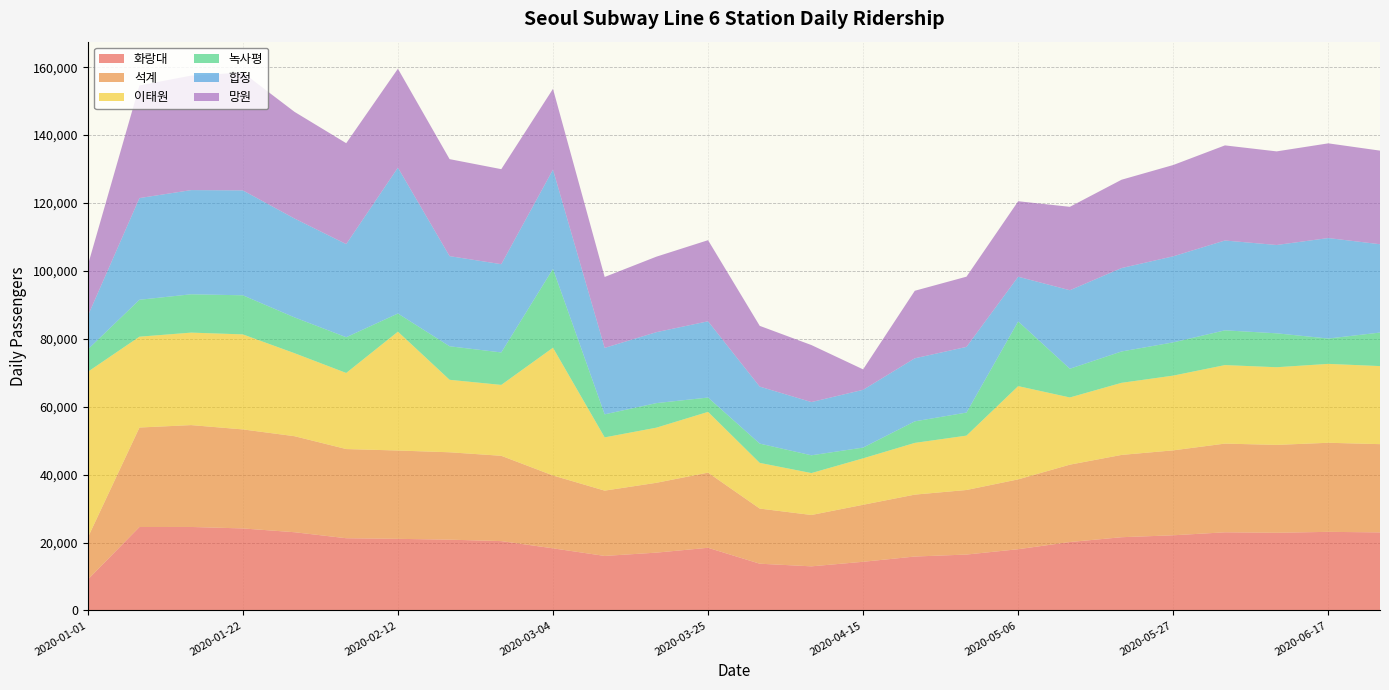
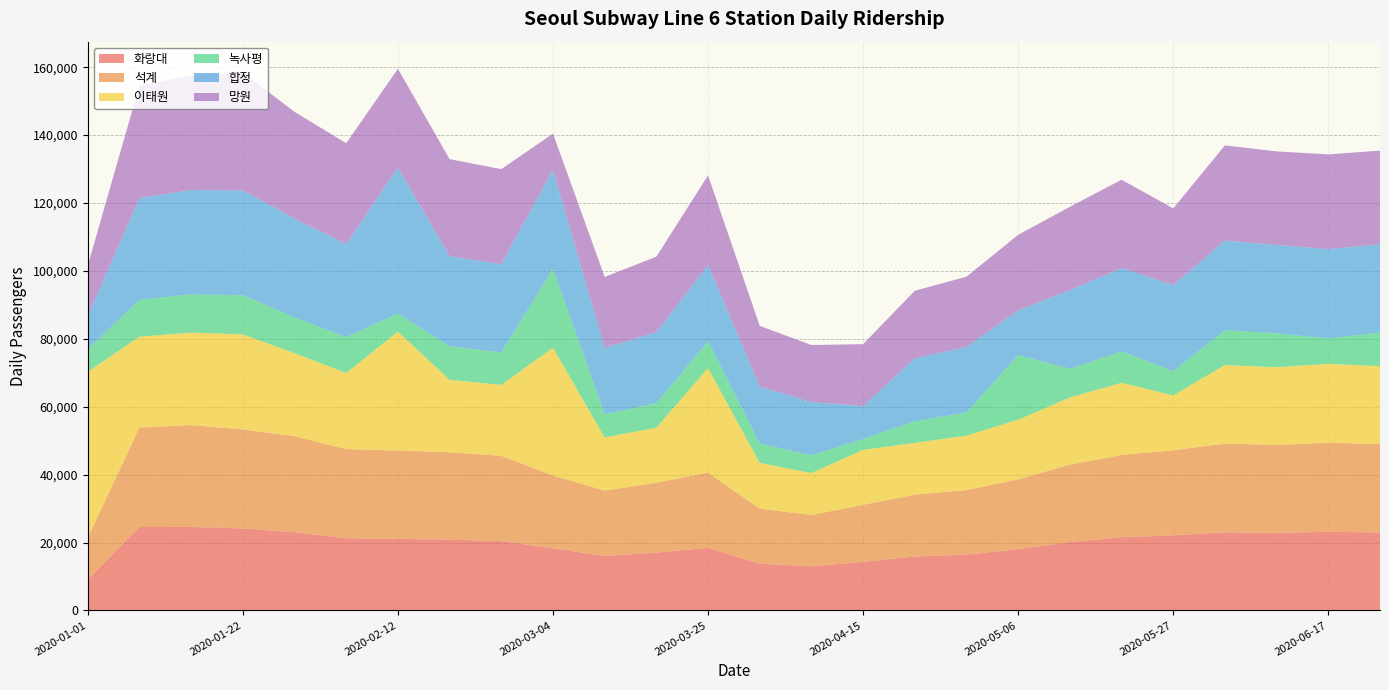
  {
    "이태원": {
      "2020-01-01": "49,000",
      "2020-01-22": "28,000",
      "2020-02-12": "35,000",
      "2020-03-04": "38,000",
-     "2020-03-25": "18,000",
-     "2020-04-15": "14,000",
-     "2020-05-06": "27,000",
-     "2020-05-27": "22,000",
+     "2020-03-25": "31,000",
+     "2020-04-15": "16,000",
+     "2020-05-06": "18,000",
+     "2020-05-27": "16,000",
      "2020-06-17": "23,000"
    },
    "녹사평": {
      "2020-01-01": "7,000",
      "2020-01-22": "12,000",
      "2020-02-12": "5,000",
      "2020-03-04": "23,000",
-     "2020-03-25": "4,000",
+     "2020-03-25": "8,000",
      "2020-04-15": "3,000",
      "2020-05-06": "19,000",
-     "2020-05-27": "10,000",
+     "2020-05-27": "7,000",
      "2020-06-17": "7,000"
    },
    "합정": {
      "2020-01-01": "10,000",
      "2020-01-22": "31,000",
      "2020-02-12": "43,000",
      "2020-03-04": "29,000",
      "2020-03-25": "22,000",
-     "2020-04-15": "17,000",
+     "2020-04-15": "10,000",
      "2020-05-06": "13,000",
      "2020-05-27": "25,000",
-     "2020-06-17": "30,000"
+     "2020-06-17": "26,000"
    },
    "망원": {
      "2020-01-01": "15,000",
      "2020-02-12": "29,000",
-     "2020-03-04": "24,000",
-     "2020-03-25": "24,000",
-     "2020-04-15": "6,000",
+     "2020-03-04": "11,000",
+     "2020-03-25": "26,000",
+     "2020-04-15": "18,000",
      "2020-05-06": "22,000",
-     "2020-05-27": "27,000",
+     "2020-05-27": "23,000",
      "2020-06-17": "28,000"
    }
  }
